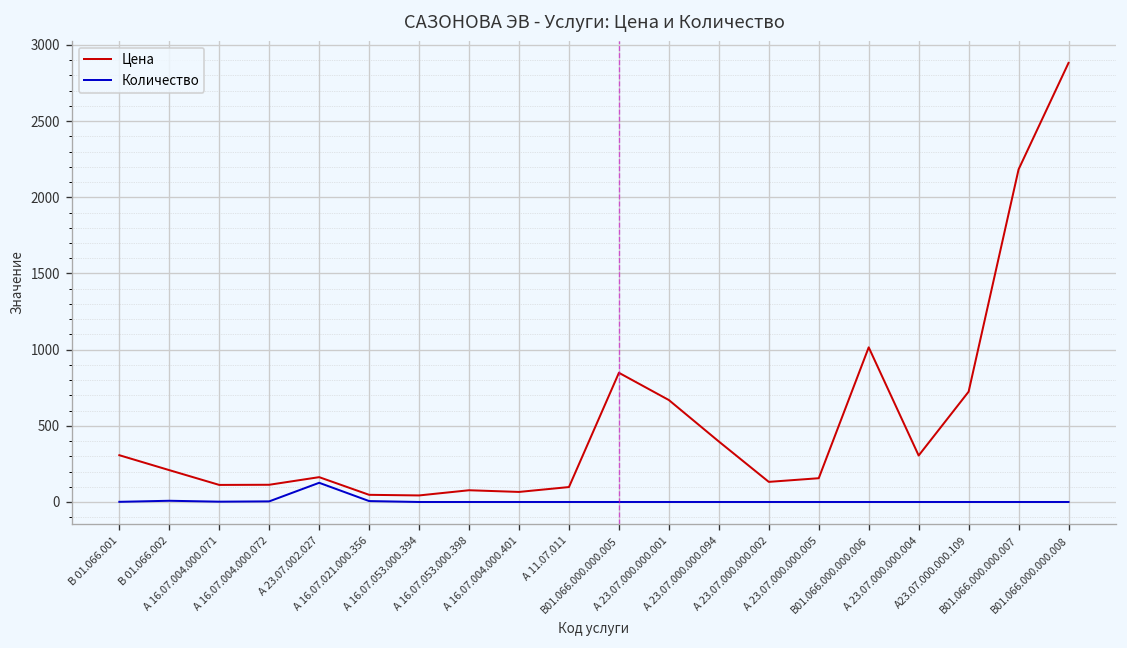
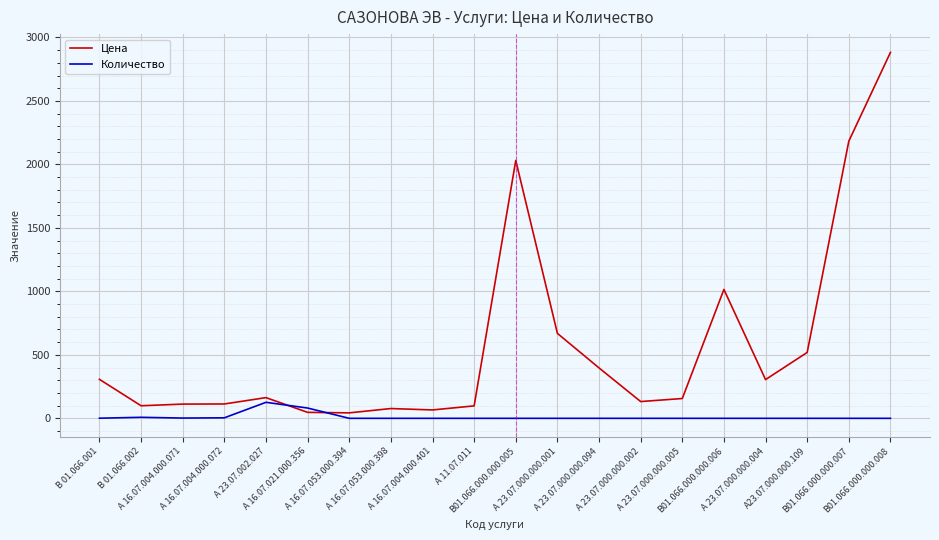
  {
    "Цена": {
      "В 01.066.001": 310,
-     "В 01.066.002": 210,
+     "В 01.066.002": 100,
      "А 16.07.004.000.071": 110,
      "А 16.07.004.000.072": 110,
      "А 23.07.002.027": 160,
      "А 16.07.021.000.356": 50,
      "А 16.07.053.000.394": 40,
      "А 16.07.053.000.398": 80,
      "А 16.07.004.000.401": 70,
      "А 11.07.011": 100,
-     "В01.066.000.000.005": 850,
+     "В01.066.000.000.005": 2030,
      "А 23.07.000.000.001": 670,
      "А 23.07.000.000.094": 400,
      "А 23.07.000.000.002": 130,
      "А 23.07.000.000.005": 160,
      "В01.066.000.000.006": 1020,
      "А 23.07.000.000.004": 310,
-     "А23.07.000.000.109": 720,
+     "А23.07.000.000.109": 520,
      "В01.066.000.000.007": 2180,
      "В01.066.000.000.008": 2880
    },
    "Количество": {
      "В 01.066.001": 0,
      "В 01.066.002": 10,
      "А 16.07.004.000.071": 0,
      "А 16.07.004.000.072": 0,
      "А 23.07.002.027": 130,
-     "А 16.07.021.000.356": 10,
+     "А 16.07.021.000.356": 80,
      "А 16.07.053.000.394": 0,
      "А 16.07.053.000.398": 0,
      "А 16.07.004.000.401": 0,
      "А 11.07.011": 0,
      "В01.066.000.000.005": 0,
      "А 23.07.000.000.001": 0,
      "А 23.07.000.000.094": 0,
      "А 23.07.000.000.002": 0,
      "А 23.07.000.000.005": 0,
      "В01.066.000.000.006": 0,
      "А 23.07.000.000.004": 0,
      "А23.07.000.000.109": 0,
      "В01.066.000.000.007": 0,
      "В01.066.000.000.008": 0
    }
  }
